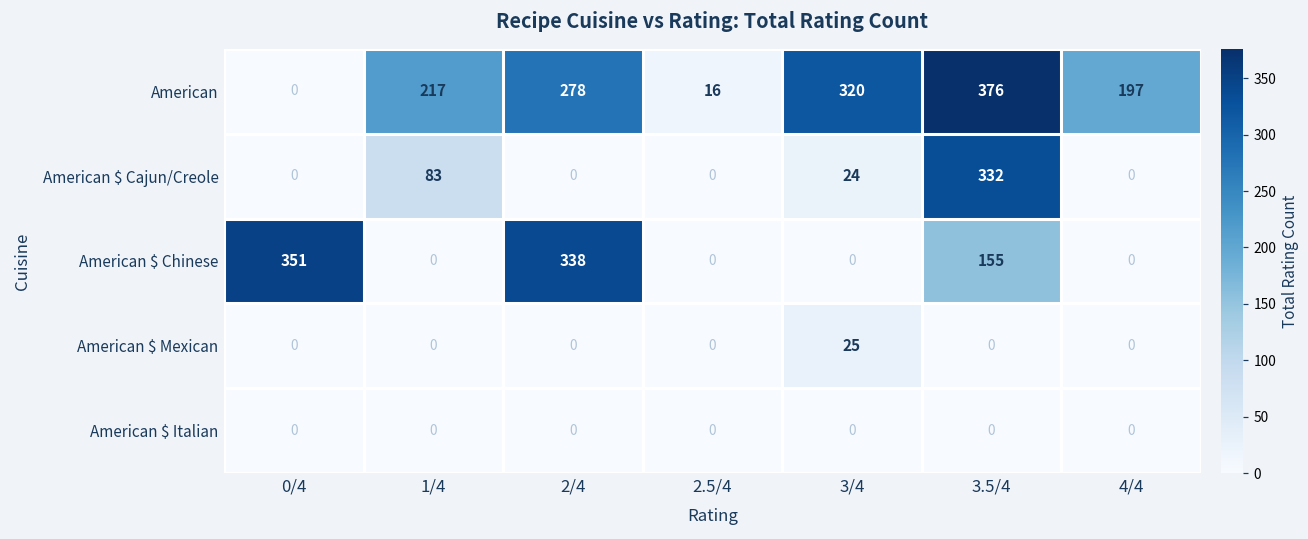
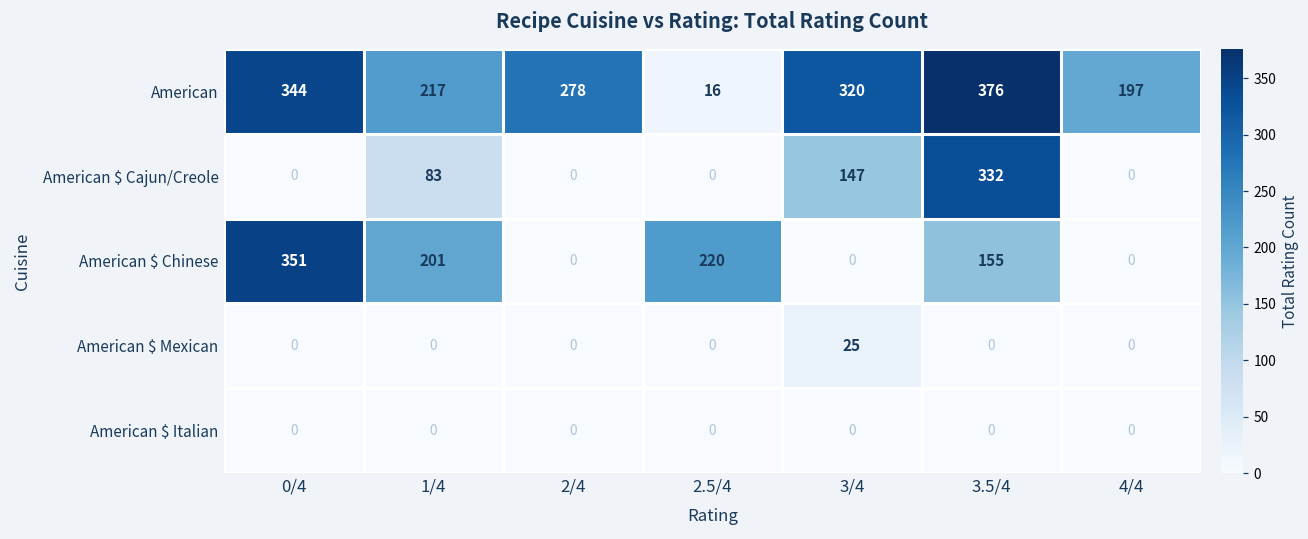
  {
    "American": {
-     "0/4": 0,
+     "0/4": 344,
      "1/4": 217,
      "2/4": 278,
      "2.5/4": 16,
      "3/4": 320,
      "3.5/4": 376,
      "4/4": 197
    },
    "American $ Cajun/Creole": {
      "0/4": 0,
      "1/4": 83,
      "2/4": 0,
      "2.5/4": 0,
-     "3/4": 24,
+     "3/4": 147,
      "3.5/4": 332,
      "4/4": 0
    },
    "American $ Chinese": {
      "0/4": 351,
-     "1/4": 0,
-     "2/4": 338,
-     "2.5/4": 0,
+     "1/4": 201,
+     "2/4": 0,
+     "2.5/4": 220,
      "3/4": 0,
      "3.5/4": 155,
      "4/4": 0
    },
    "American $ Mexican": {
      "0/4": 0,
      "1/4": 0,
      "2/4": 0,
      "2.5/4": 0,
      "3/4": 25,
      "3.5/4": 0,
      "4/4": 0
    },
    "American $ Italian": {
      "0/4": 0,
      "1/4": 0,
      "2/4": 0,
      "2.5/4": 0,
      "3/4": 0,
      "3.5/4": 0,
      "4/4": 0
    }
  }
